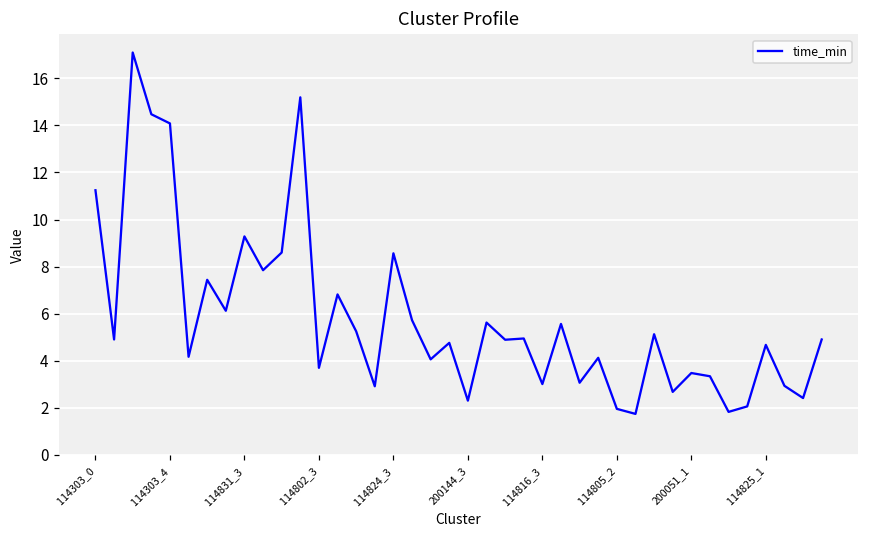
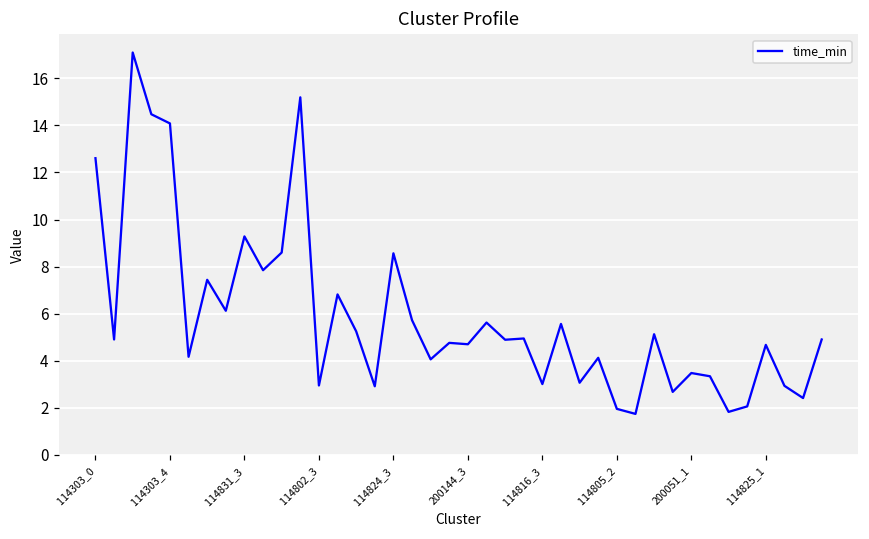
  {
-   "114303_0": 11.2,
+   "114303_0": 12.6,
    "114303_4": 14.1,
    "114831_3": 9.3,
-   "114802_3": 3.7,
+   "114802_3": 3.0,
    "114824_3": 8.6,
-   "200144_3": 2.3,
+   "200144_3": 4.7,
    "114816_3": 3.0,
    "114805_2": 2.0,
    "200051_1": 3.5,
    "114825_1": 4.7
  }
